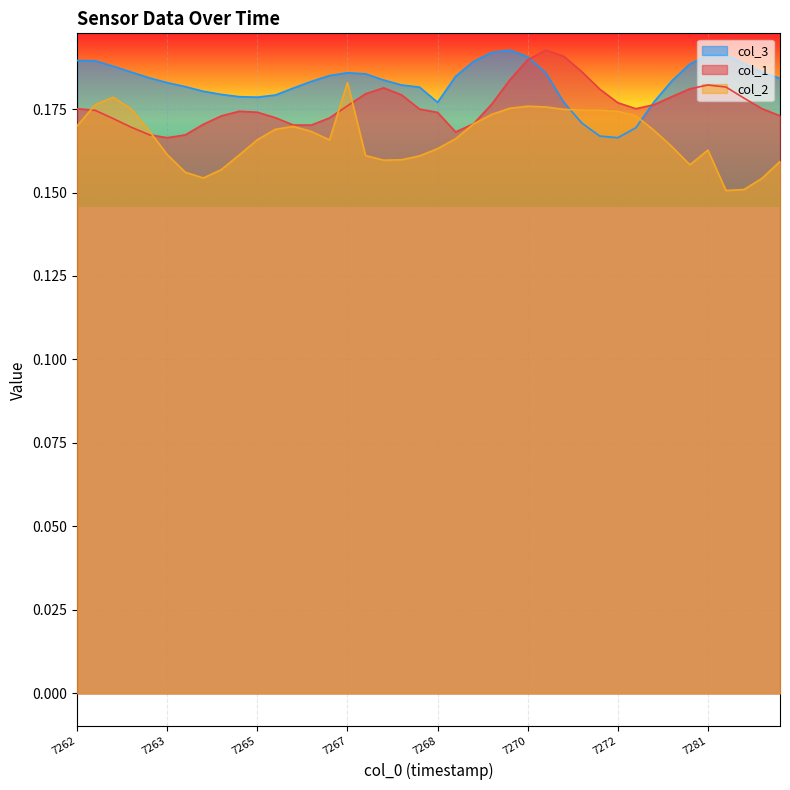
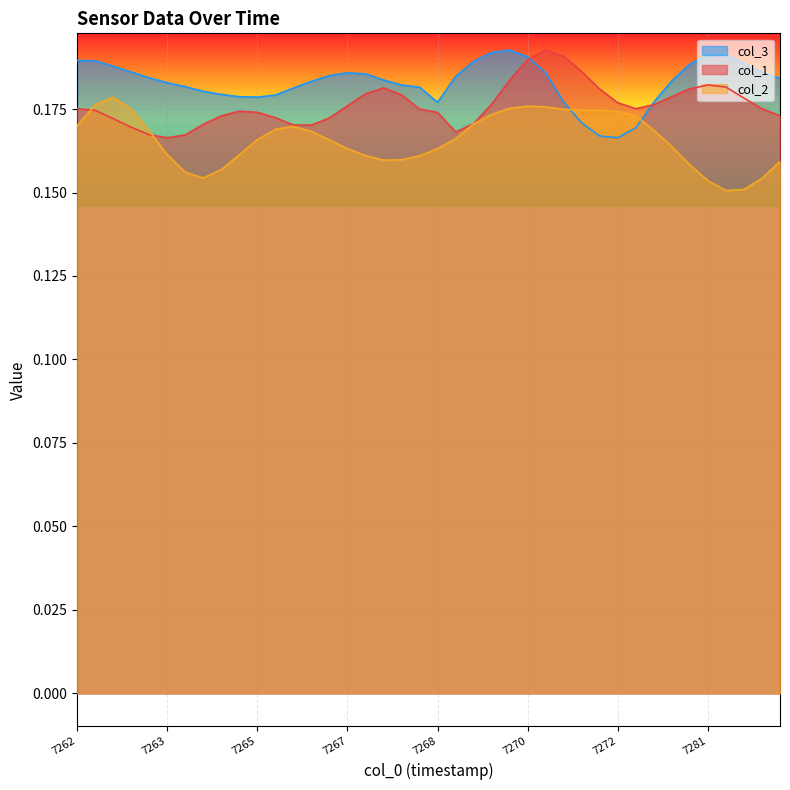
  {
    "col_3": {
      "7262": 0.190,
      "7263": 0.183,
      "7265": 0.179,
      "7267": 0.186,
      "7268": 0.177,
      "7270": 0.191,
      "7272": 0.166
    },
    "col_1": {
      "7262": 0.175,
      "7263": 0.166,
      "7265": 0.174,
      "7267": 0.176,
      "7268": 0.174,
      "7270": 0.190,
      "7272": 0.177
    },
    "col_2": {
      "7262": 0.170,
      "7263": 0.161,
      "7265": 0.166,
-     "7267": 0.183,
+     "7267": 0.163,
      "7268": 0.163,
      "7270": 0.176,
      "7272": 0.174,
-     "7281": 0.163
+     "7281": 0.154
    }
  }
